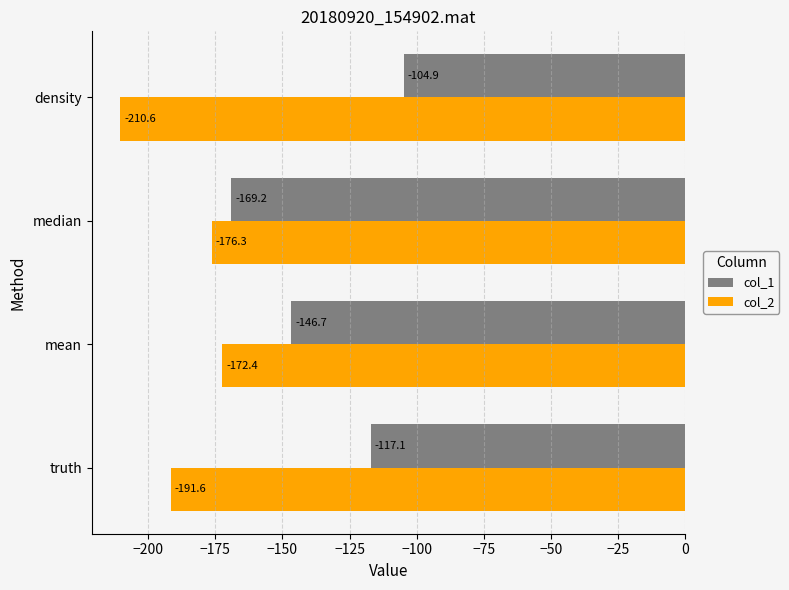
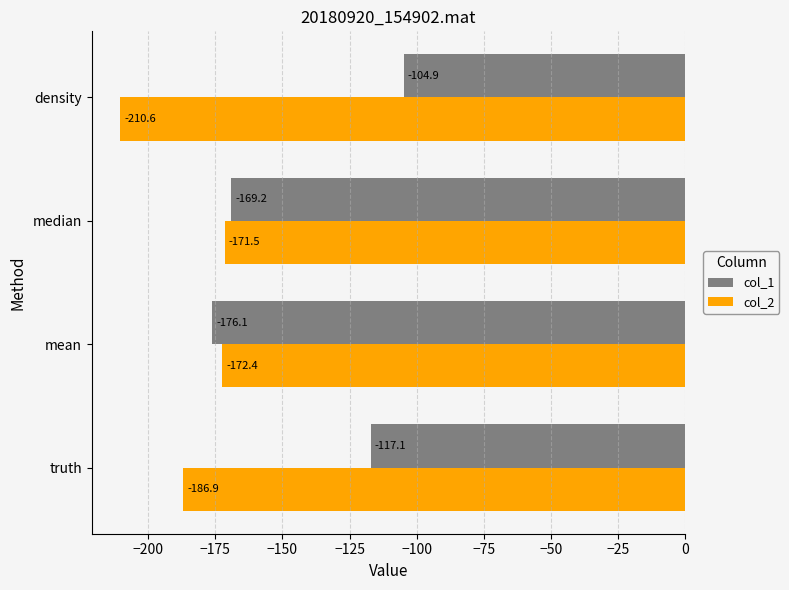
  {
    "col_1": {
      "density": -104.9,
      "median": -169.2,
-     "mean": -146.7,
+     "mean": -176.1,
      "truth": -117.1
    },
    "col_2": {
      "density": -210.6,
-     "median": -176.3,
+     "median": -171.5,
      "mean": -172.4,
-     "truth": -191.6
+     "truth": -186.9
    }
  }
